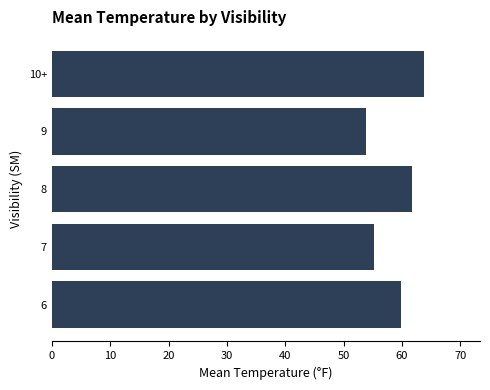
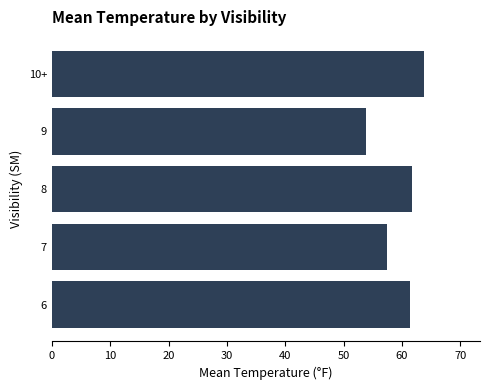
  {
    "10+": 64,
    "9": 54,
    "8": 62,
-   "7": 55,
-   "6": 60
+   "7": 58,
+   "6": 61
  }
